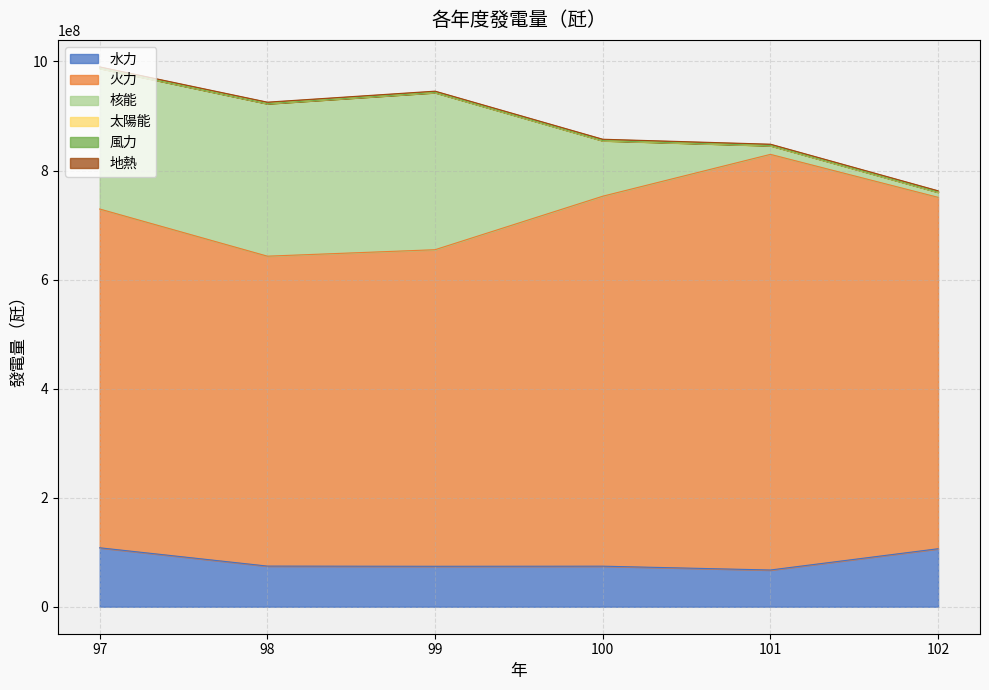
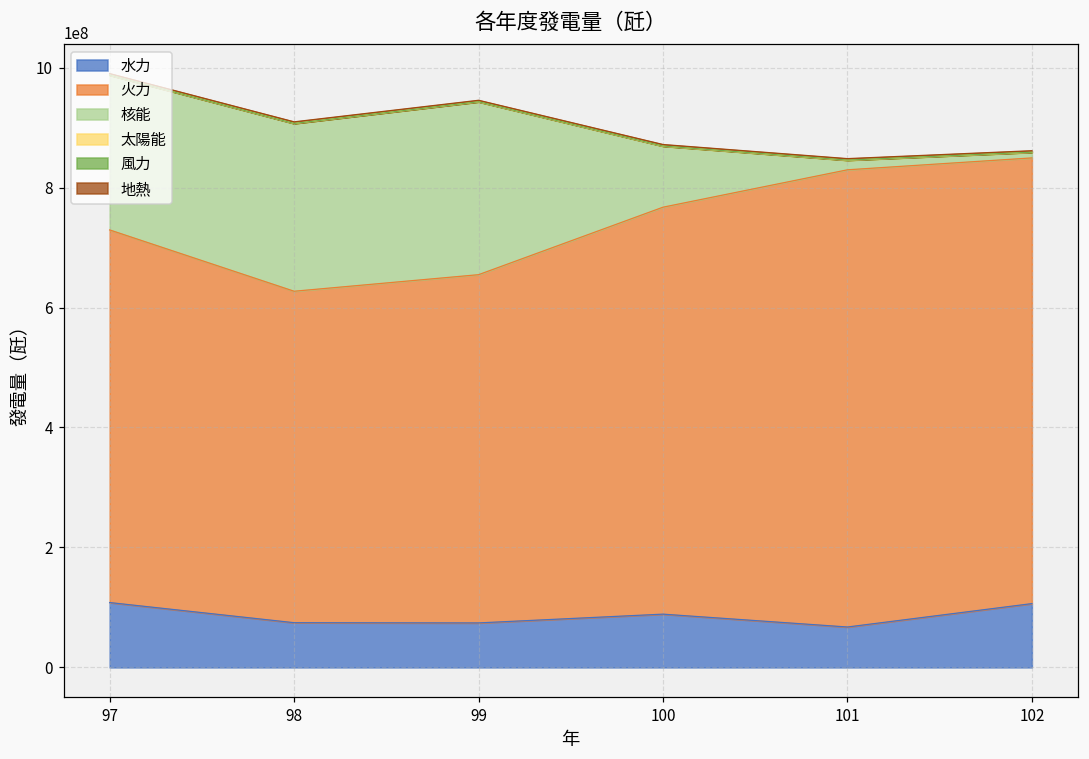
  {
    "水力": {
      "97": 110000000,
      "98": 70000000,
      "99": 70000000,
-     "100": 70000000,
+     "100": 90000000,
      "101": 70000000,
      "102": 110000000
    },
    "火力": {
      "97": 620000000,
-     "98": 570000000,
+     "98": 550000000,
      "99": 580000000,
      "100": 680000000,
      "101": 760000000,
-     "102": 640000000
+     "102": 740000000
    }
  }
